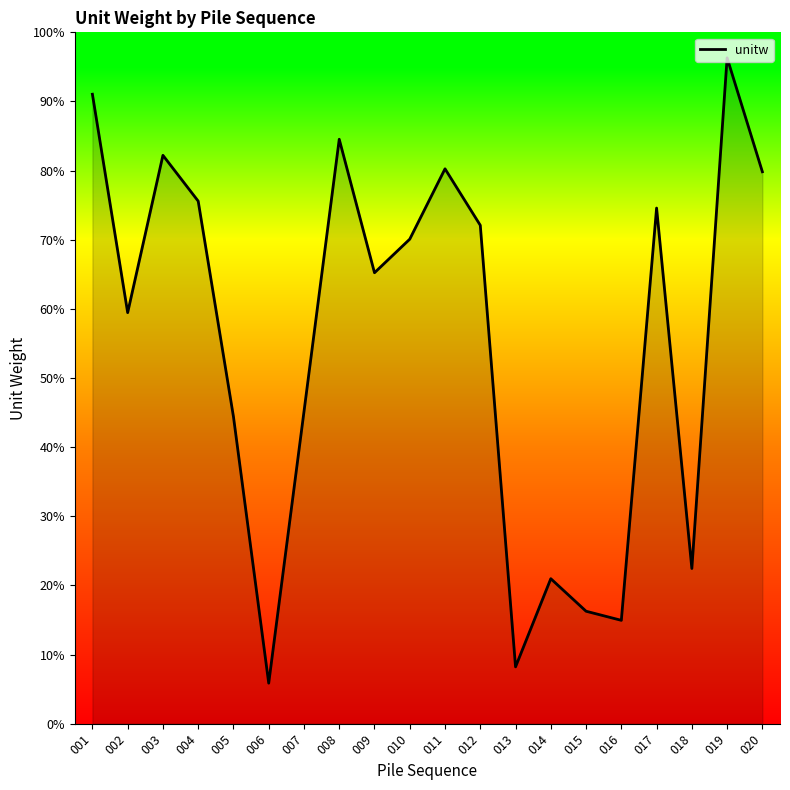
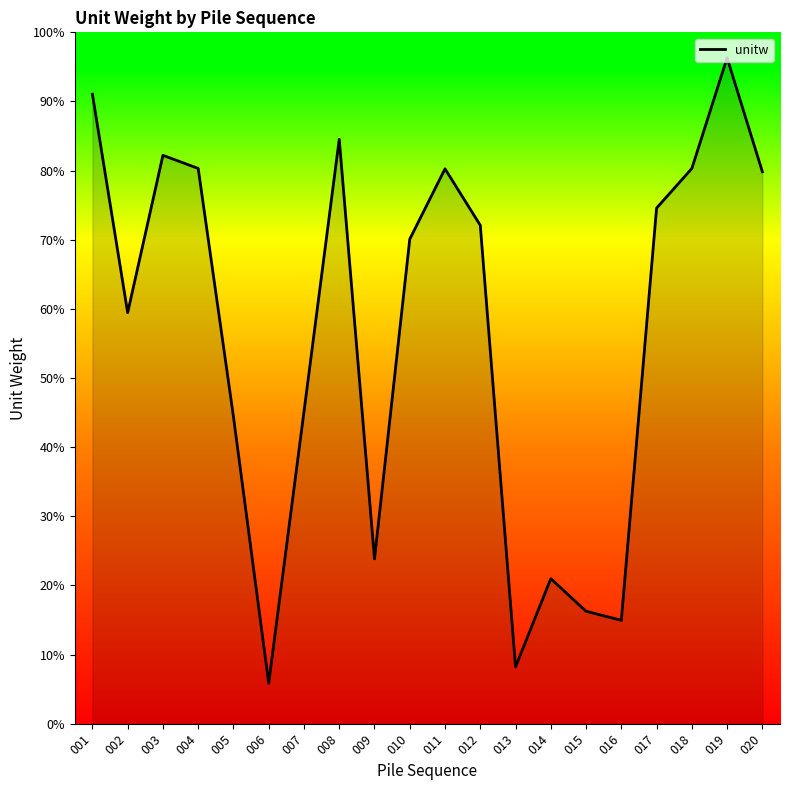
  {
    "001": "91%",
    "002": "59%",
    "003": "82%",
-   "004": "76%",
+   "004": "80%",
    "005": "44%",
    "006": "6%",
    "007": "45%",
    "008": "85%",
-   "009": "65%",
+   "009": "24%",
    "010": "70%",
    "011": "80%",
    "012": "72%",
    "013": "8%",
    "014": "21%",
    "015": "16%",
    "016": "15%",
    "017": "75%",
-   "018": "22%",
+   "018": "80%",
    "020": "80%"
  }
